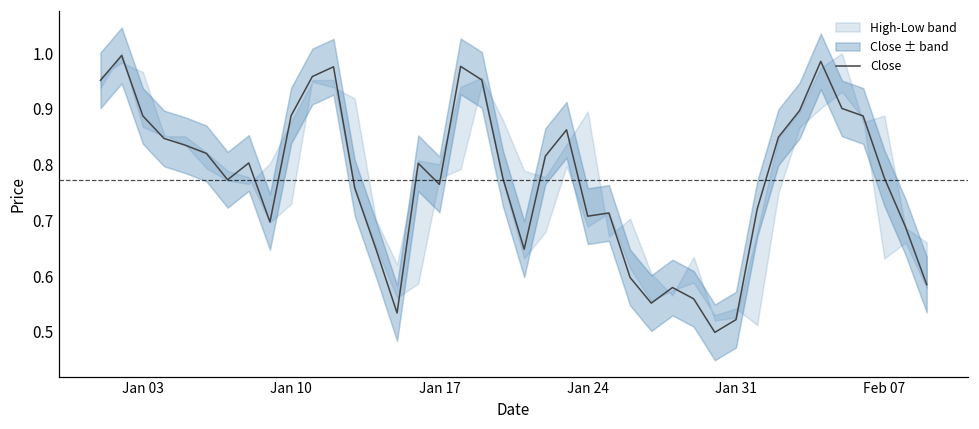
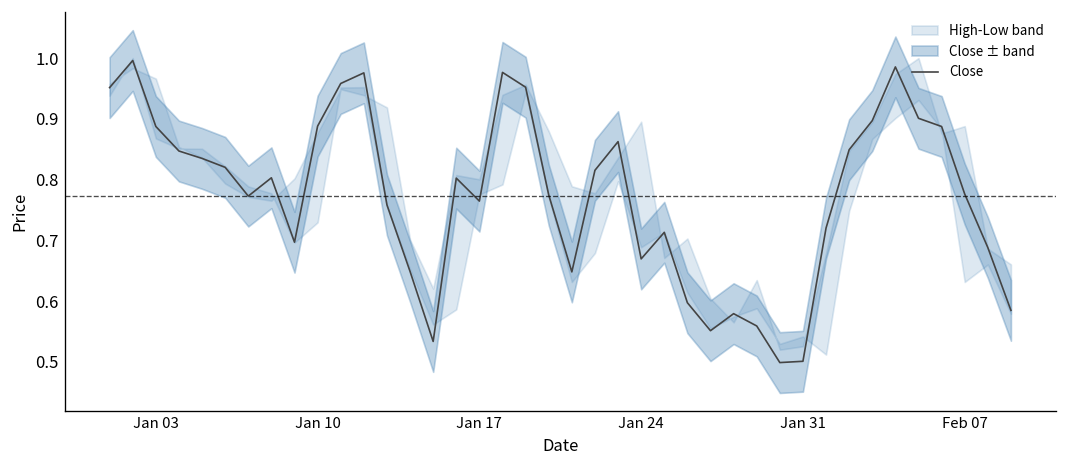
  {
    "Close": {
      "Jan 03": 0.89,
      "Jan 10": 0.89,
      "Jan 17": 0.76,
-     "Jan 24": 0.71,
-     "Jan 31": 0.52,
+     "Jan 24": 0.67,
+     "Jan 31": 0.50,
      "Feb 07": 0.78
    }
  }
